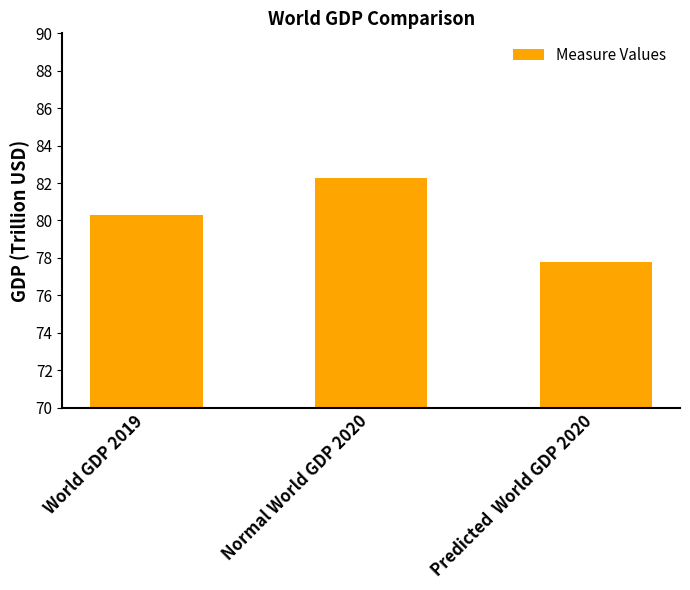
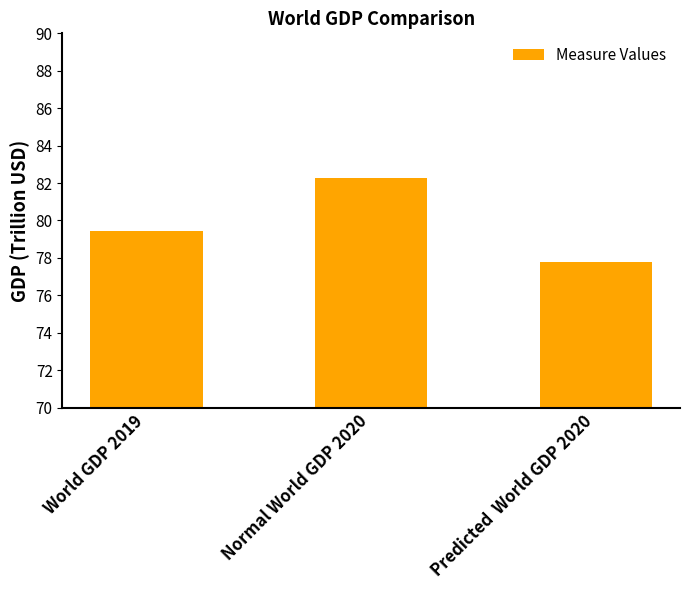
  {
-   "World GDP 2019": 80.3,
+   "World GDP 2019": 79.5,
    "Normal World GDP 2020": 82.3,
    "Predicted World GDP 2020": 77.8
  }
